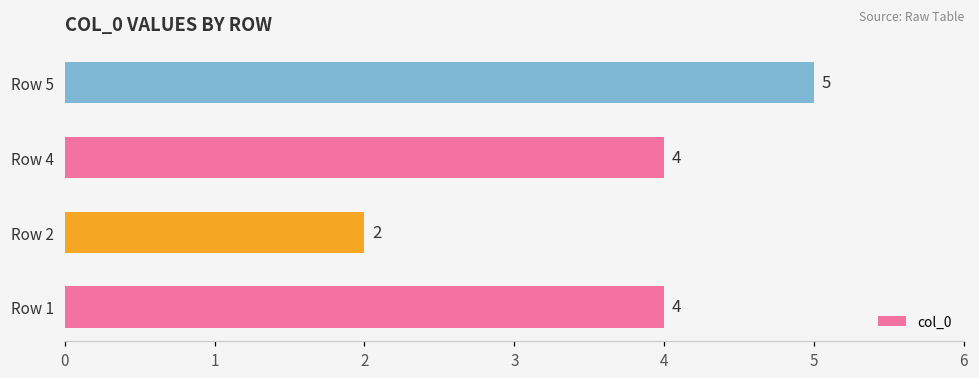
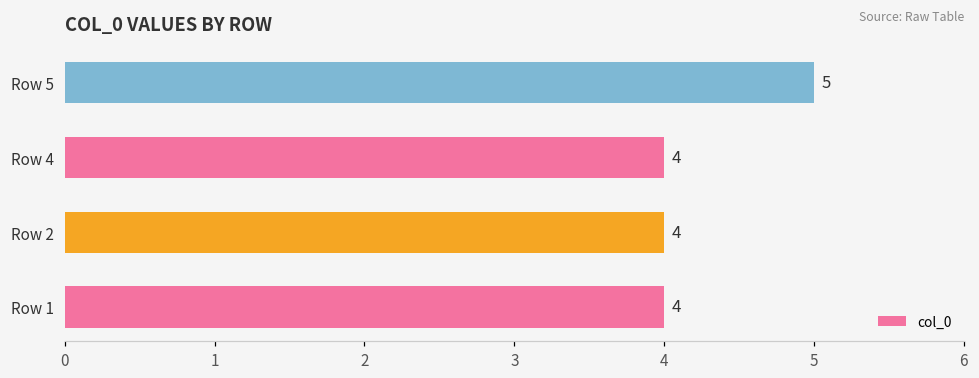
  {
    "Row 5": 5,
    "Row 4": 4,
-   "Row 2": 2,
+   "Row 2": 4,
    "Row 1": 4
  }
